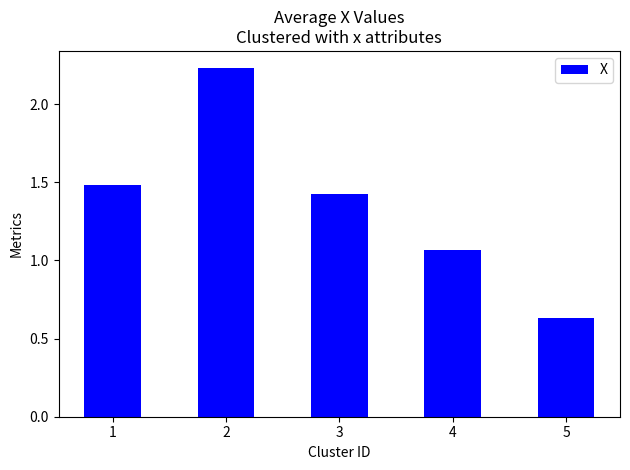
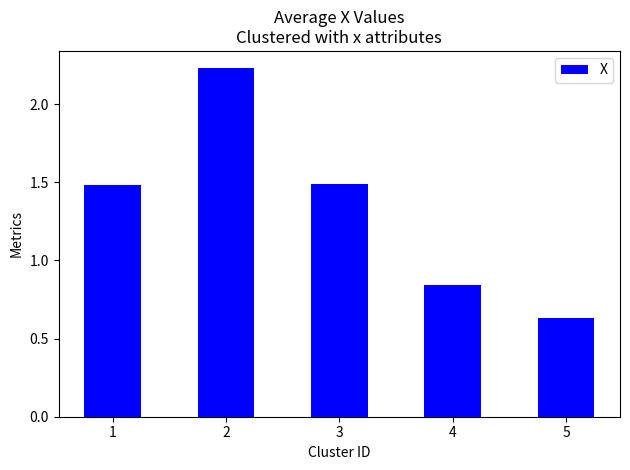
  {
    "1": 1.48,
    "2": 2.23,
-   "3": 1.43,
-   "4": 1.07,
+   "3": 1.49,
+   "4": 0.85,
    "5": 0.63
  }
